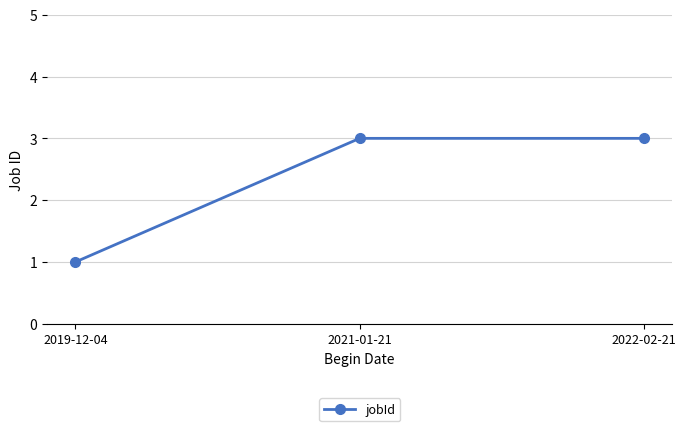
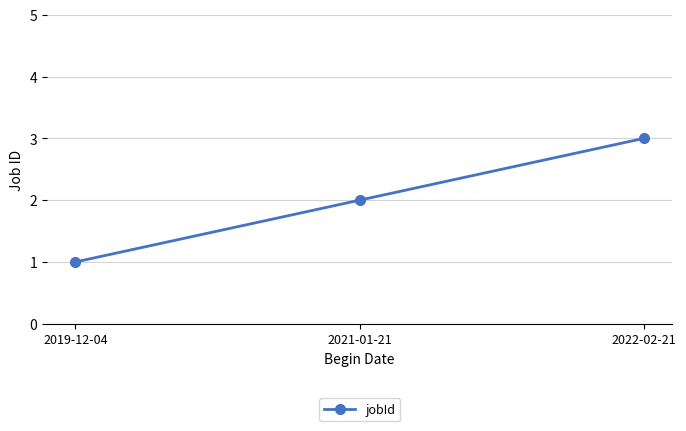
  {
    "2019-12-04": 1,
-   "2021-01-21": 3,
+   "2021-01-21": 2,
    "2022-02-21": 3
  }
